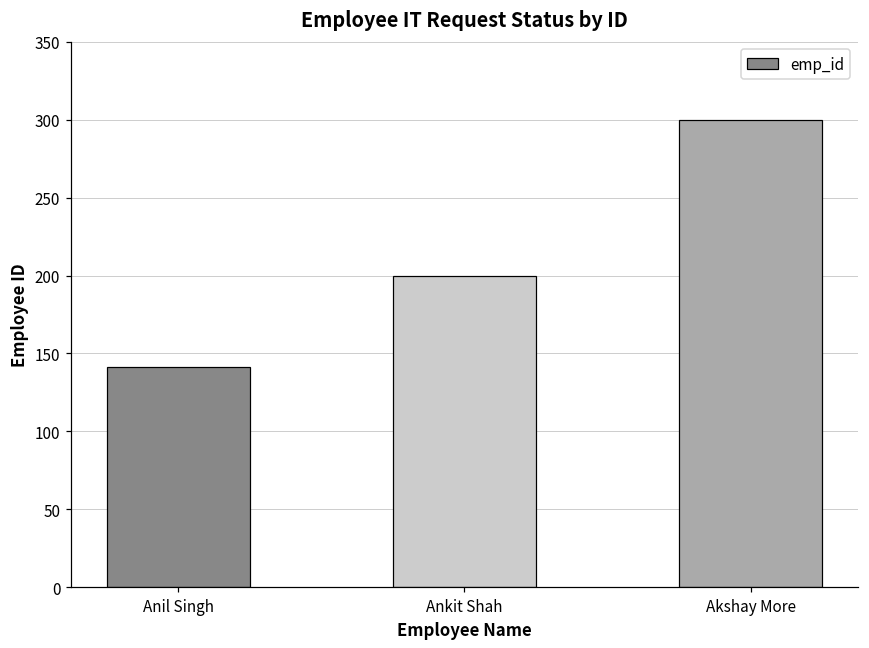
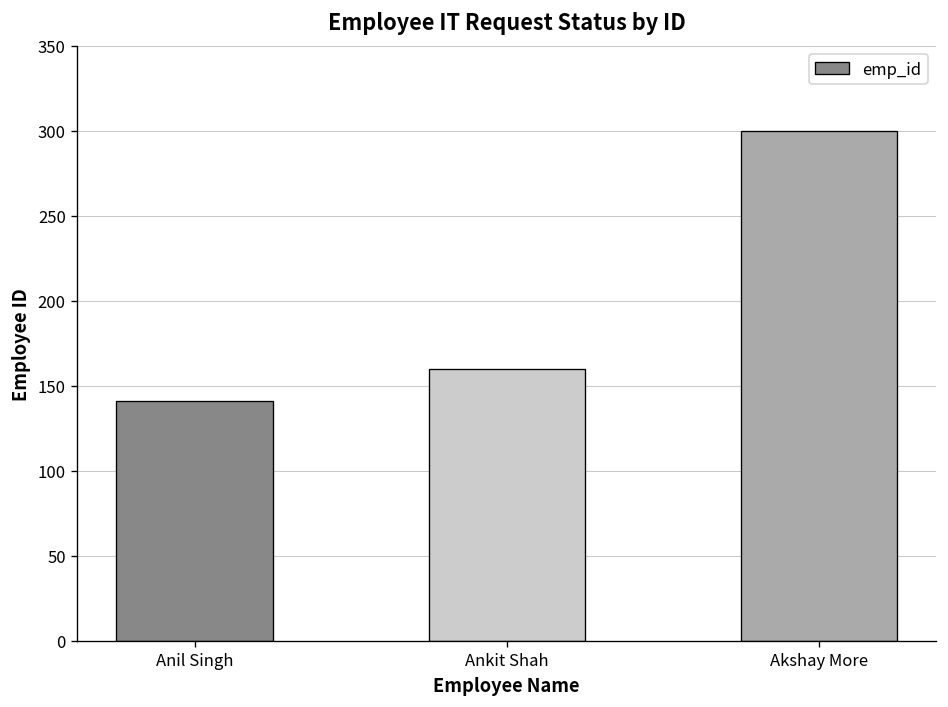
  {
    "Anil Singh": 141,
-   "Ankit Shah": 200,
+   "Ankit Shah": 160,
    "Akshay More": 300
  }
